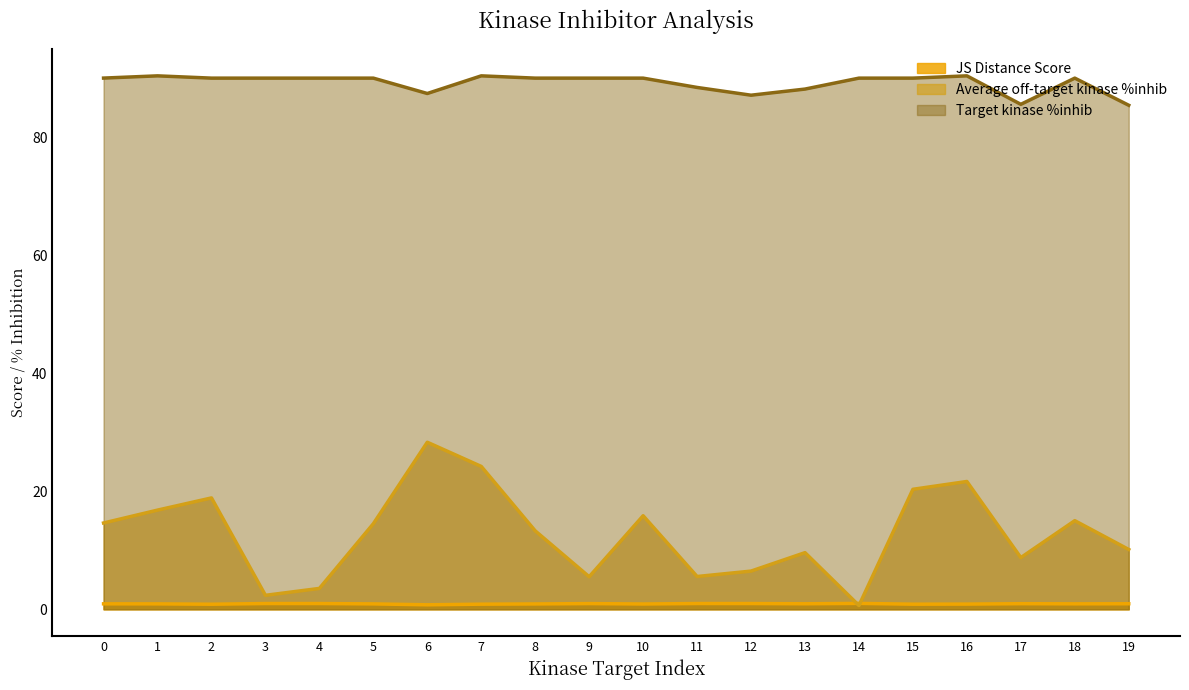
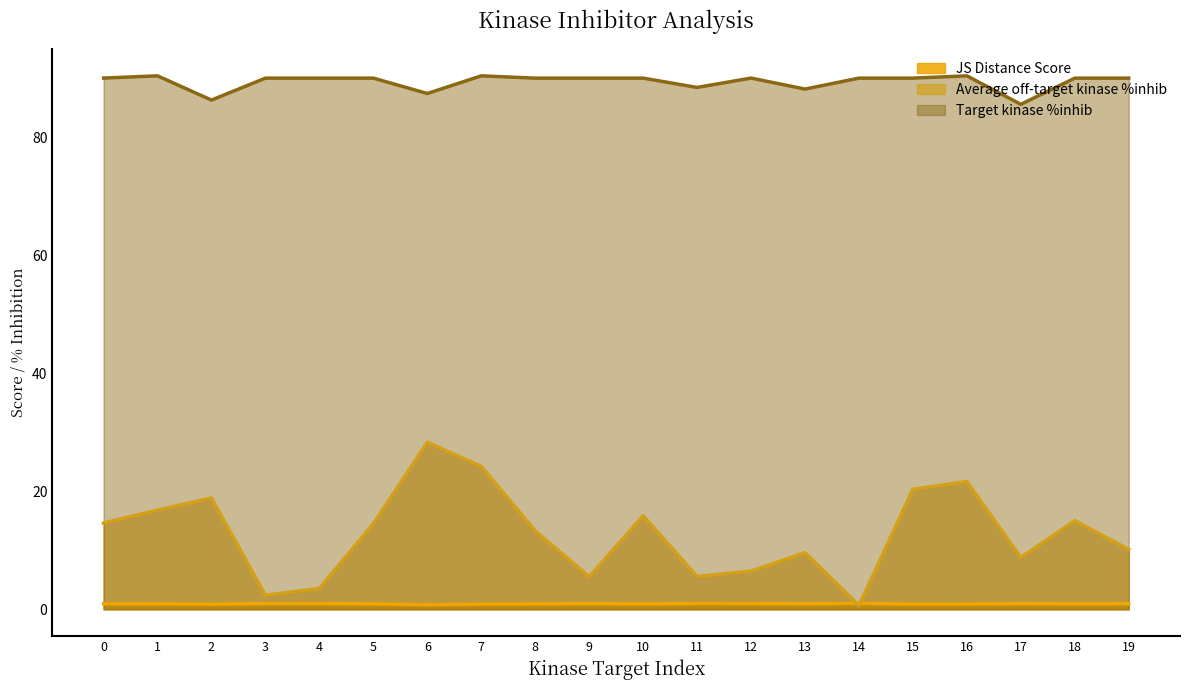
  {
    "Target kinase %inhib": {
      "0": 90,
      "1": 91,
-     "2": 90,
+     "2": 86,
      "3": 90,
      "4": 90,
      "5": 90,
      "6": 88,
      "7": 91,
      "8": 90,
      "9": 90,
      "10": 90,
      "11": 89,
-     "12": 87,
+     "12": 90,
      "13": 88,
      "14": 90,
      "15": 90,
      "16": 91,
      "17": 86,
      "18": 90,
-     "19": 86
+     "19": 90
    }
  }
